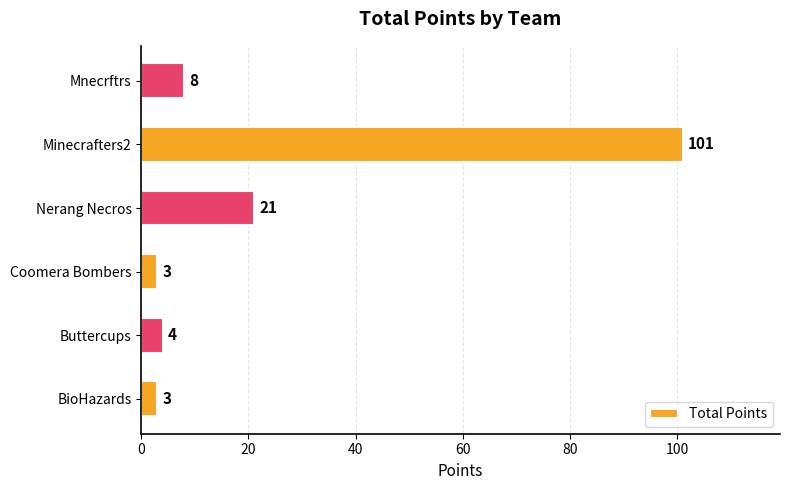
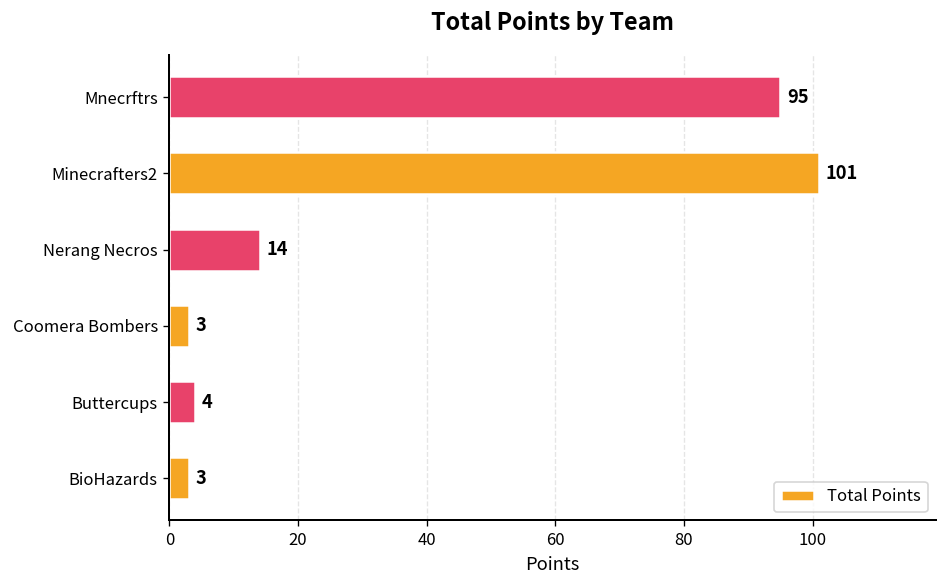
  {
-   "Mnecrftrs": 8,
+   "Mnecrftrs": 95,
    "Minecrafters2": 101,
-   "Nerang Necros": 21,
+   "Nerang Necros": 14,
    "Coomera Bombers": 3,
    "Buttercups": 4,
    "BioHazards": 3
  }
